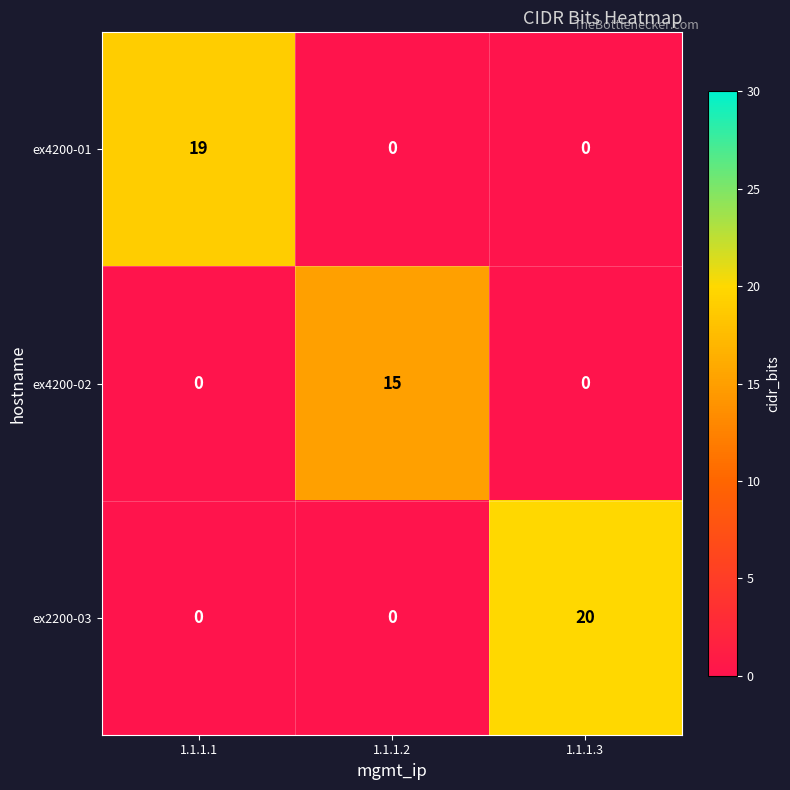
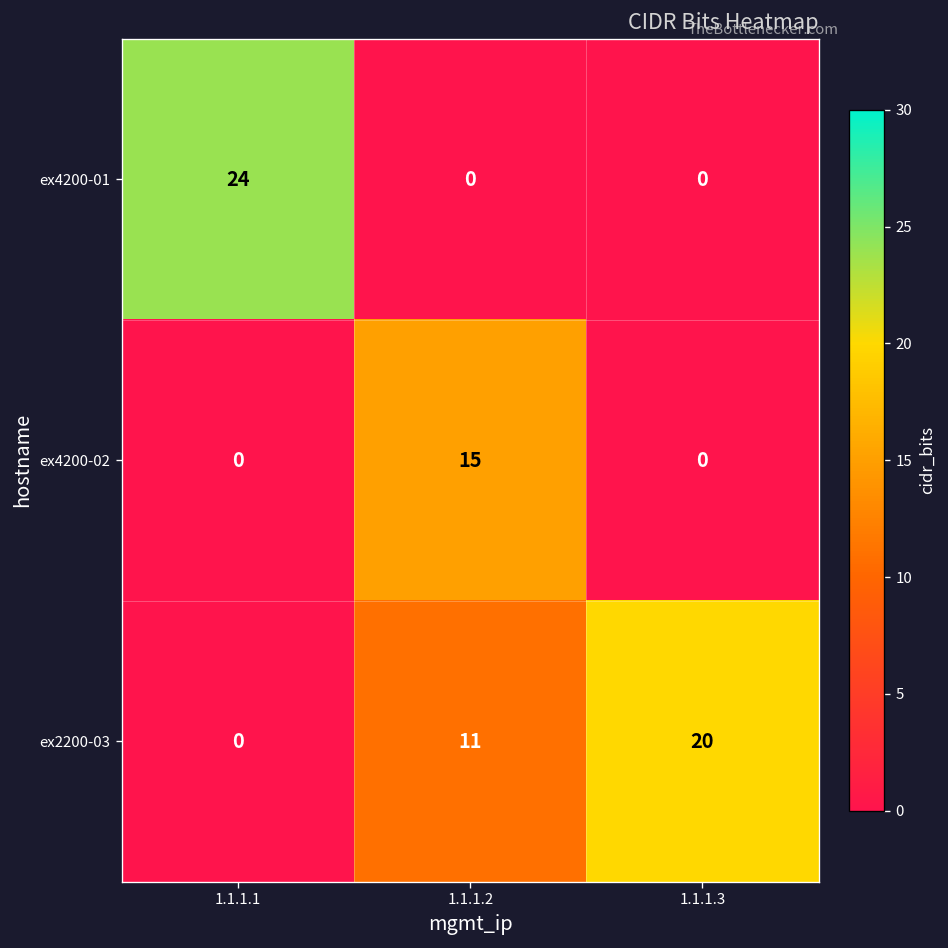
  {
    "ex4200-01": {
-     "1.1.1.1": 19,
+     "1.1.1.1": 24,
      "1.1.1.2": 0,
      "1.1.1.3": 0
    },
    "ex4200-02": {
      "1.1.1.1": 0,
      "1.1.1.2": 15,
      "1.1.1.3": 0
    },
    "ex2200-03": {
      "1.1.1.1": 0,
-     "1.1.1.2": 0,
+     "1.1.1.2": 11,
      "1.1.1.3": 20
    }
  }
